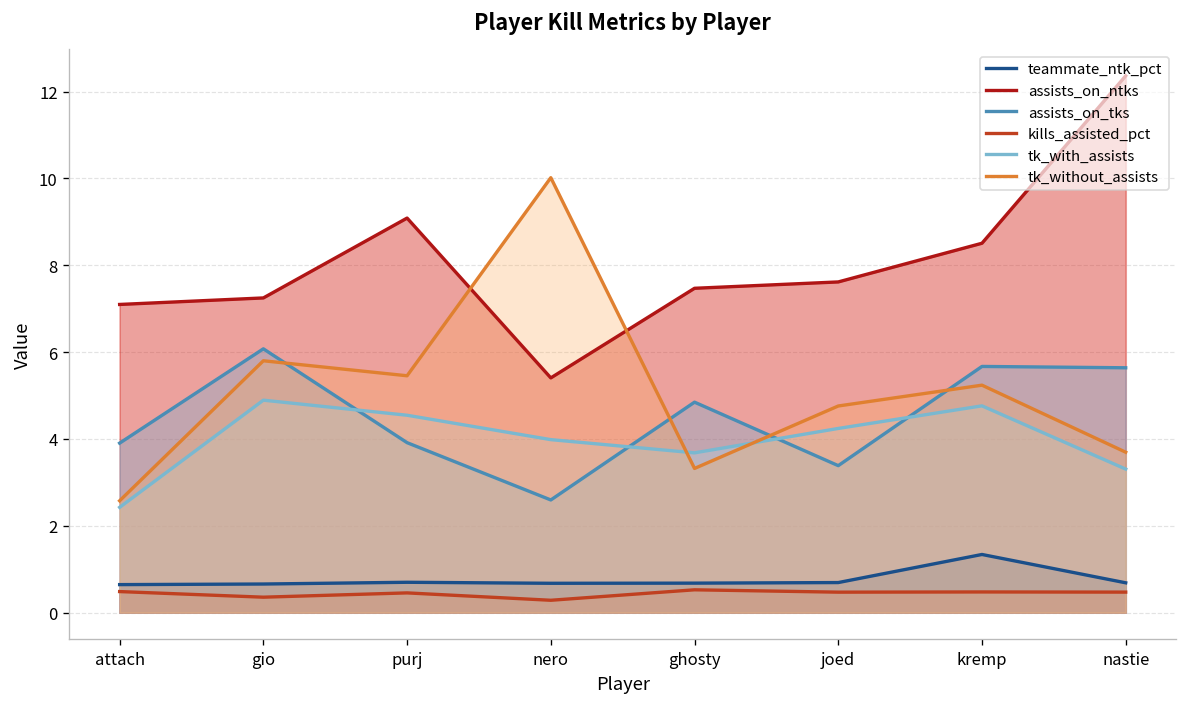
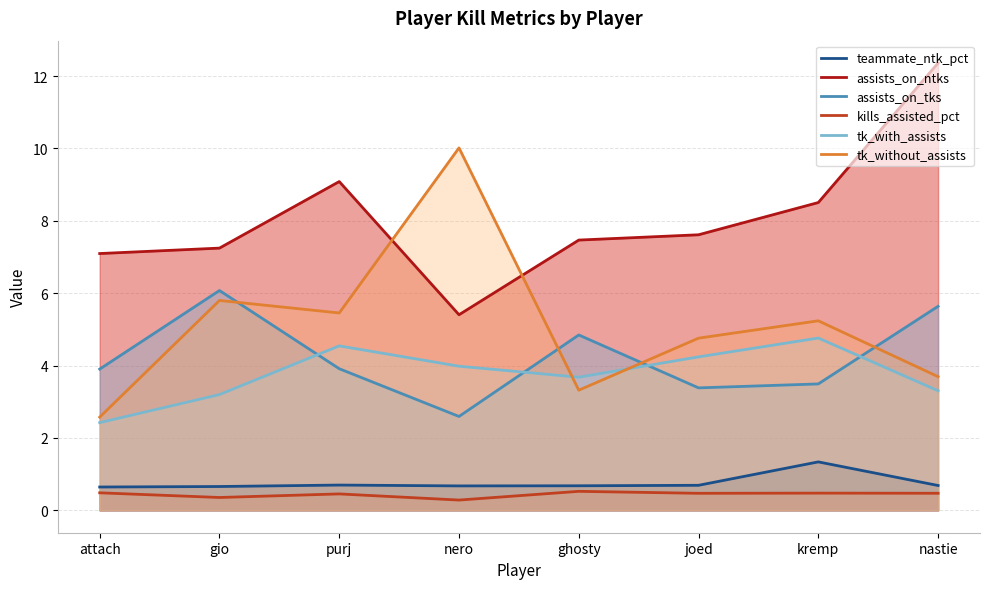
  {
    "teammate_ntk_pct": {
      "attach": 0.6,
      "gio": 0.7,
      "purj": 0.7,
      "nero": 0.7,
      "ghosty": 0.7,
      "joed": 0.7,
      "kremp": 1.3,
      "nastie": 0.7
    },
    "assists_on_tks": {
      "attach": 3.9,
      "gio": 6.1,
      "purj": 3.9,
      "nero": 2.6,
      "ghosty": 4.8,
      "joed": 3.4,
-     "kremp": 5.7,
+     "kremp": 3.5,
      "nastie": 5.6
    },
    "tk_with_assists": {
      "attach": 2.4,
-     "gio": 4.9,
+     "gio": 3.2,
      "purj": 4.5,
      "nero": 4.0,
      "ghosty": 3.7,
      "joed": 4.2,
      "kremp": 4.8,
      "nastie": 3.3
    },
    "tk_without_assists": {
      "attach": 2.6,
      "gio": 5.8,
      "purj": 5.5,
      "nero": 10.0,
      "ghosty": 3.3,
      "joed": 4.8,
      "kremp": 5.2,
      "nastie": 3.7
    }
  }
